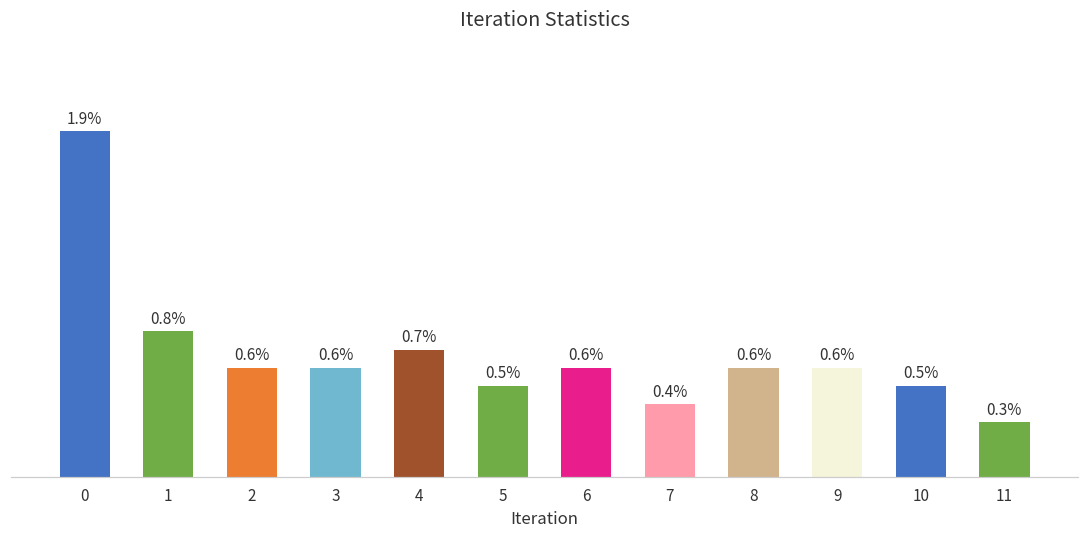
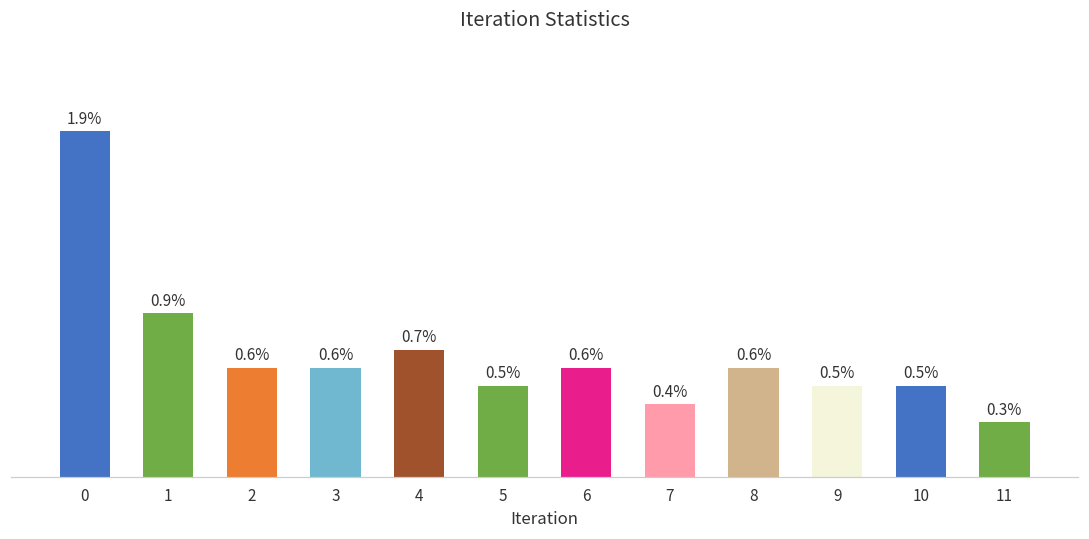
  {
    "0": "1.9%",
-   "1": "0.8%",
+   "1": "0.9%",
    "2": "0.6%",
    "3": "0.6%",
    "4": "0.7%",
    "5": "0.5%",
    "6": "0.6%",
    "7": "0.4%",
    "8": "0.6%",
-   "9": "0.6%",
+   "9": "0.5%",
    "10": "0.5%",
    "11": "0.3%"
  }
